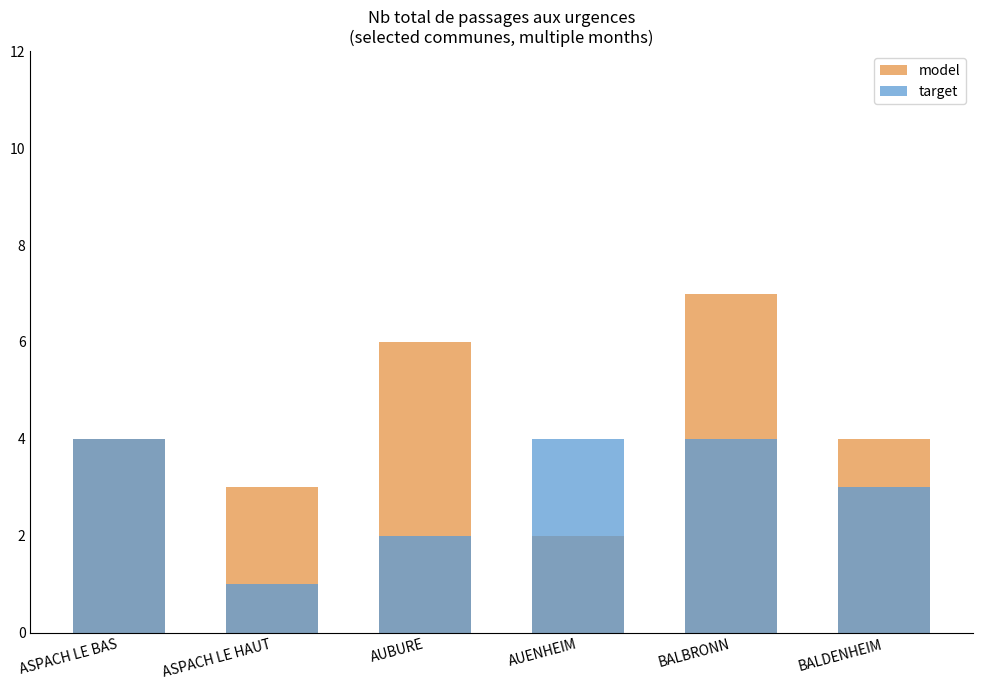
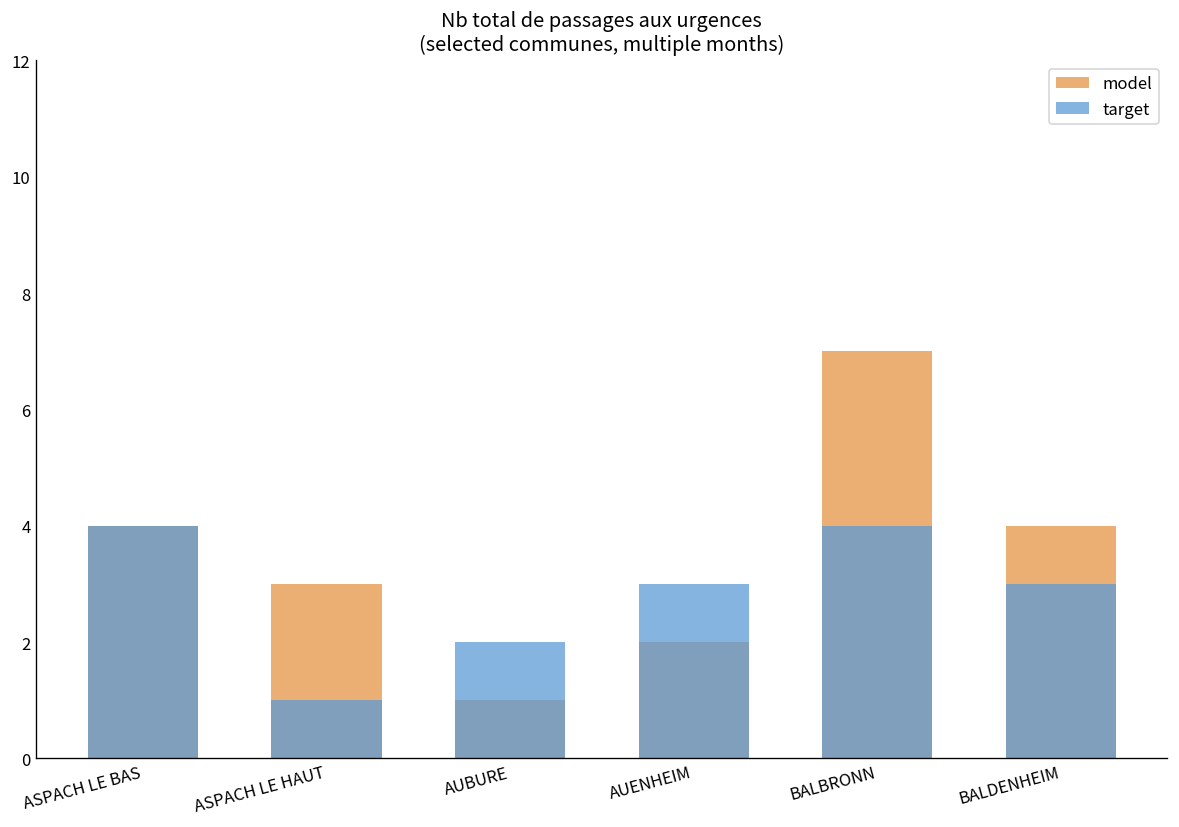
  {
    "model": {
      "ASPACH LE BAS": 4,
      "ASPACH LE HAUT": 3,
-     "AUBURE": 6,
+     "AUBURE": 1,
      "BALBRONN": 7,
      "BALDENHEIM": 4
    },
    "target": {
      "ASPACH LE BAS": 4,
-     "AUENHEIM": 4
+     "AUENHEIM": 3
    }
  }
